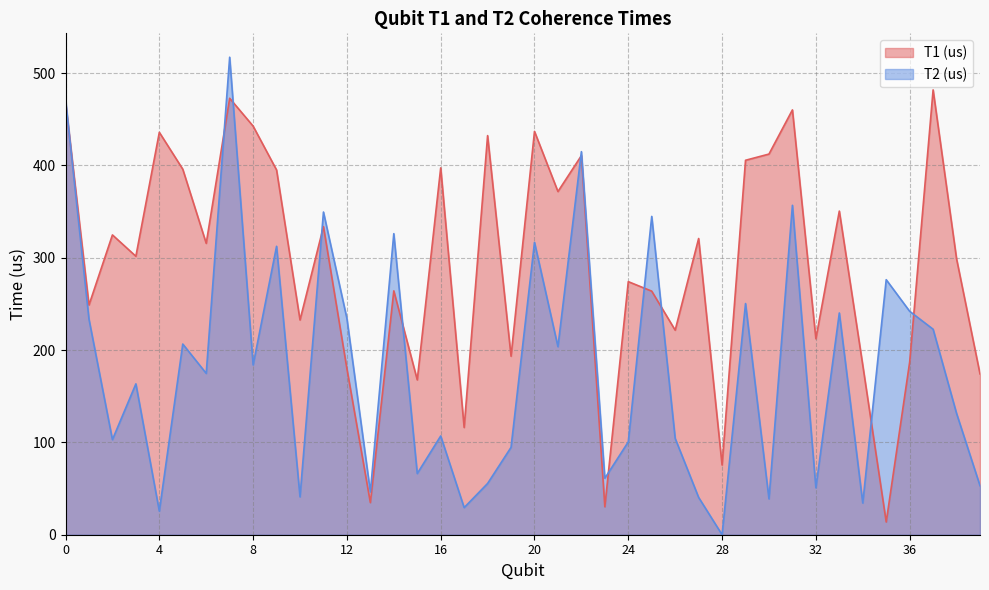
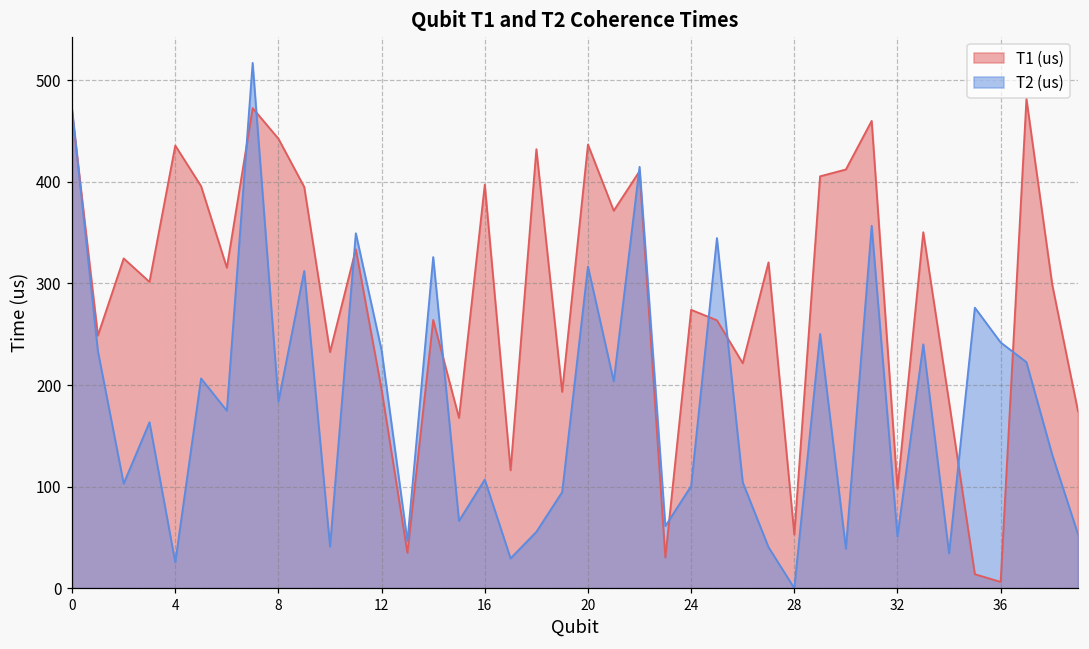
  {
    "T1 (us)": {
      "0": 470,
      "4": 440,
      "8": 440,
-     "12": 180,
+     "12": 200,
      "16": 400,
      "20": 440,
      "24": 270,
-     "28": 80,
-     "32": 210,
-     "36": 190
+     "28": 50,
+     "32": 100,
+     "36": 10
    },
    "T2 (us)": {
      "0": 470,
      "4": 30,
      "8": 180,
      "12": 230,
      "16": 110,
      "20": 320,
      "24": 100,
      "28": 0,
      "32": 50,
      "36": 240
    }
  }
